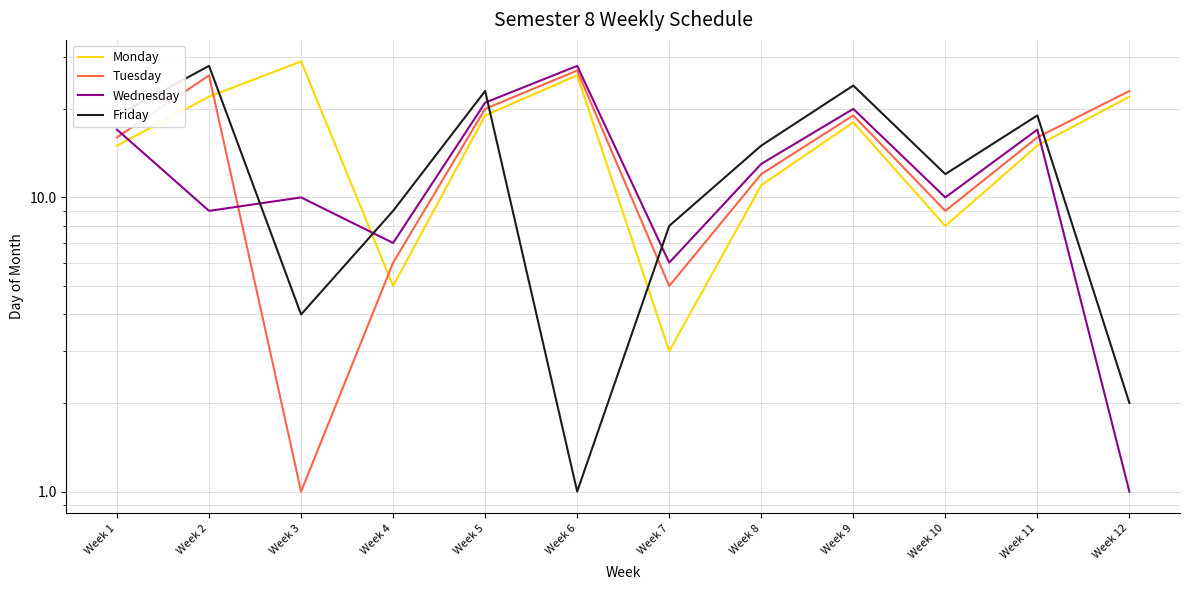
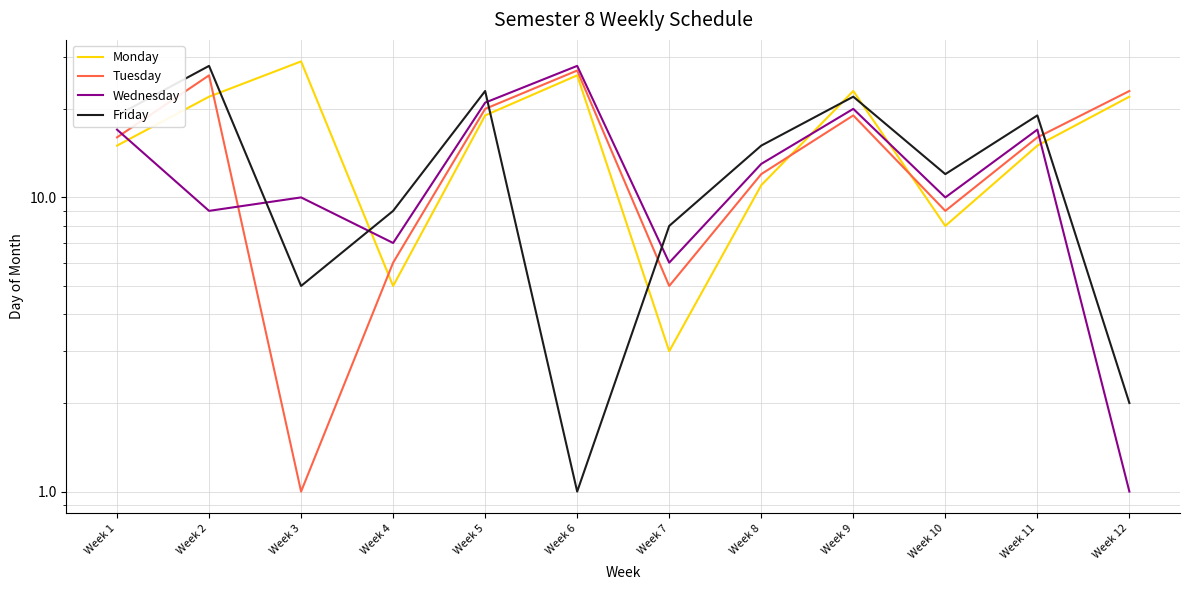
  {
    "Monday": {
      "Week 1": 15,
      "Week 2": 22,
      "Week 3": 29,
      "Week 4": 5,
      "Week 5": 19,
      "Week 6": 26,
      "Week 7": 3,
      "Week 8": 11,
-     "Week 9": 18,
+     "Week 9": 23,
      "Week 10": 8,
      "Week 11": 15,
      "Week 12": 22
    },
    "Tuesday": {
      "Week 1": 16,
      "Week 2": 26,
      "Week 3": 1,
      "Week 4": 6,
      "Week 5": 20,
      "Week 6": 27,
      "Week 7": 5,
      "Week 8": 12,
      "Week 9": 19,
      "Week 10": 9,
      "Week 11": 16,
      "Week 12": 23
    },
    "Wednesday": {
      "Week 1": 17,
      "Week 2": 9,
      "Week 3": 10,
      "Week 4": 7,
      "Week 5": 21,
      "Week 6": 28,
      "Week 7": 6,
      "Week 8": 13,
      "Week 9": 20,
      "Week 10": 10,
      "Week 11": 17,
      "Week 12": 1
    },
    "Friday": {
      "Week 2": 28,
-     "Week 3": 4,
+     "Week 3": 5,
      "Week 4": 9,
      "Week 5": 23,
      "Week 6": 1,
      "Week 7": 8,
      "Week 8": 15,
-     "Week 9": 24,
+     "Week 9": 22,
      "Week 10": 12,
      "Week 11": 19,
      "Week 12": 2
    }
  }
